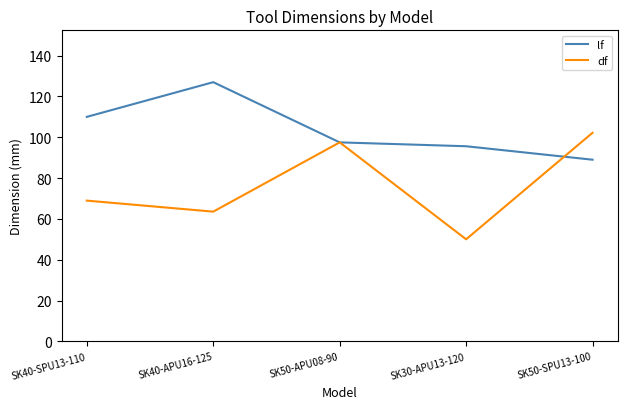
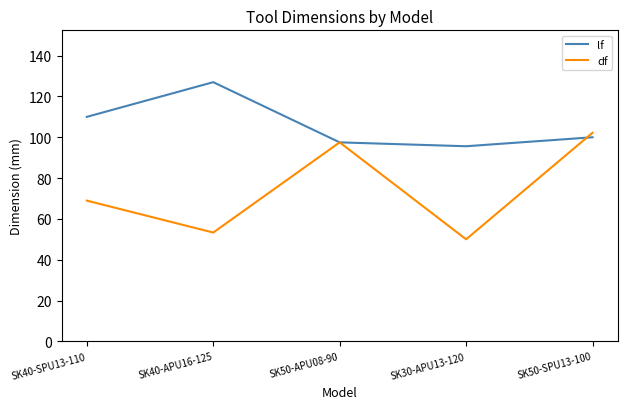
  {
    "lf": {
      "SK40-SPU13-110": 110,
      "SK40-APU16-125": 127,
      "SK30-APU13-120": 96,
-     "SK50-SPU13-100": 89
+     "SK50-SPU13-100": 100
    },
    "df": {
      "SK40-SPU13-110": 69,
-     "SK40-APU16-125": 64,
+     "SK40-APU16-125": 53,
      "SK30-APU13-120": 50,
      "SK50-SPU13-100": 102
    }
  }
